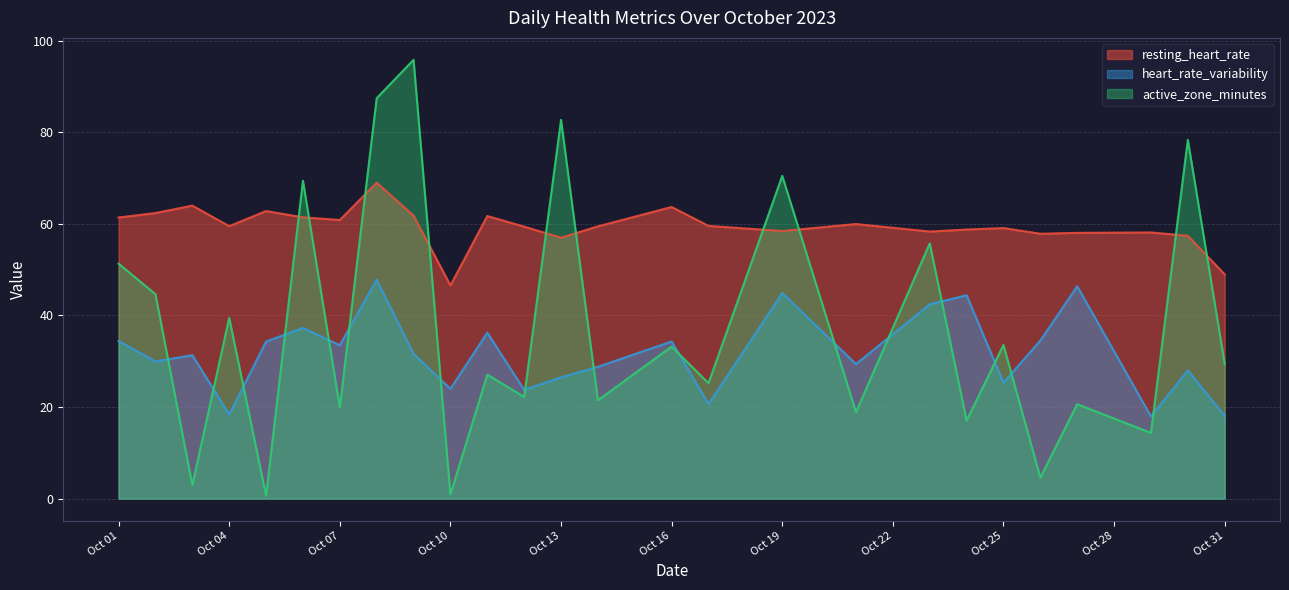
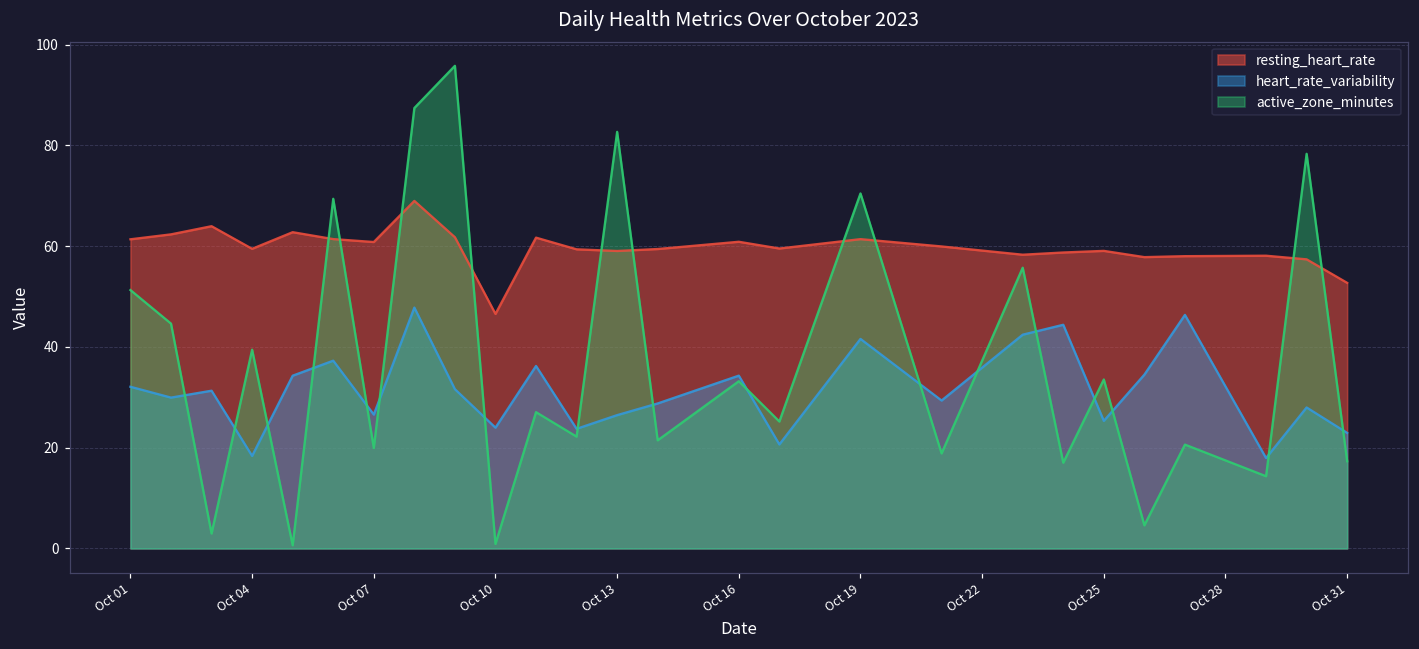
  {
    "resting_heart_rate": {
      "Oct 01": 61,
      "Oct 04": 59,
      "Oct 07": 61,
      "Oct 10": 47,
-     "Oct 13": 57,
-     "Oct 16": 64,
-     "Oct 19": 58,
+     "Oct 13": 59,
+     "Oct 16": 61,
+     "Oct 19": 61,
      "Oct 25": 59,
-     "Oct 31": 49
+     "Oct 31": 53
    },
    "heart_rate_variability": {
-     "Oct 01": 34,
+     "Oct 01": 32,
      "Oct 04": 18,
-     "Oct 07": 33,
+     "Oct 07": 27,
      "Oct 10": 24,
      "Oct 13": 26,
      "Oct 16": 34,
-     "Oct 19": 45,
+     "Oct 19": 42,
      "Oct 25": 25,
-     "Oct 31": 18
+     "Oct 31": 23
    },
    "active_zone_minutes": {
      "Oct 01": 51,
      "Oct 04": 39,
      "Oct 07": 20,
      "Oct 10": 1,
      "Oct 13": 83,
      "Oct 16": 33,
      "Oct 19": 70,
      "Oct 25": 34,
-     "Oct 31": 29
+     "Oct 31": 17
    }
  }
